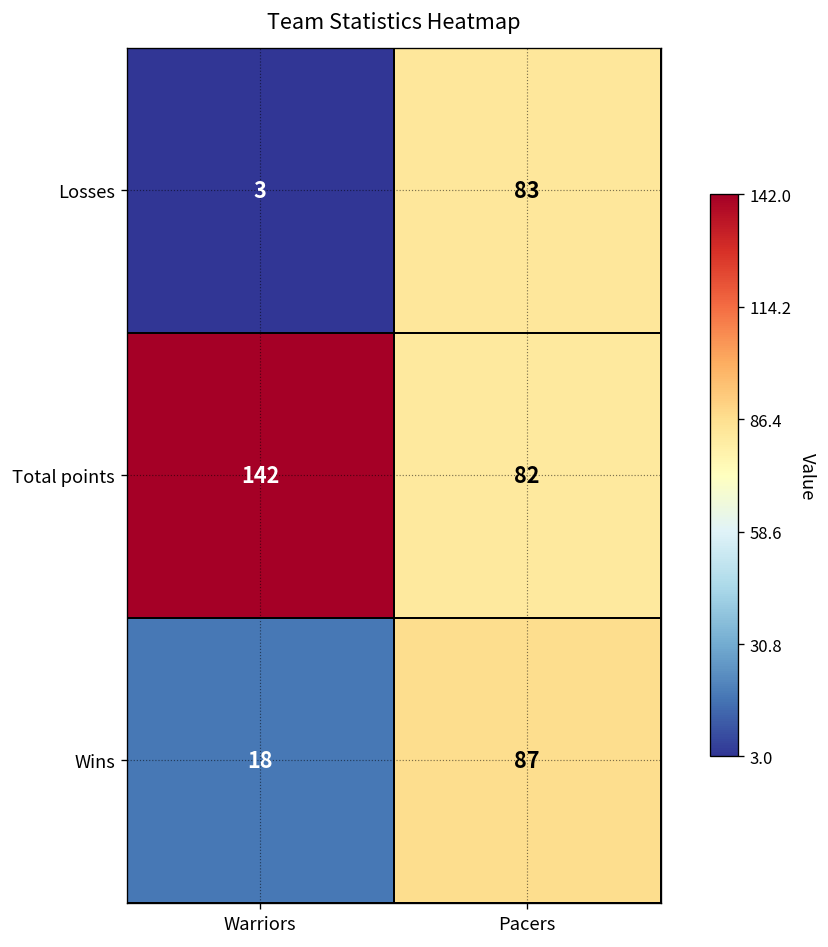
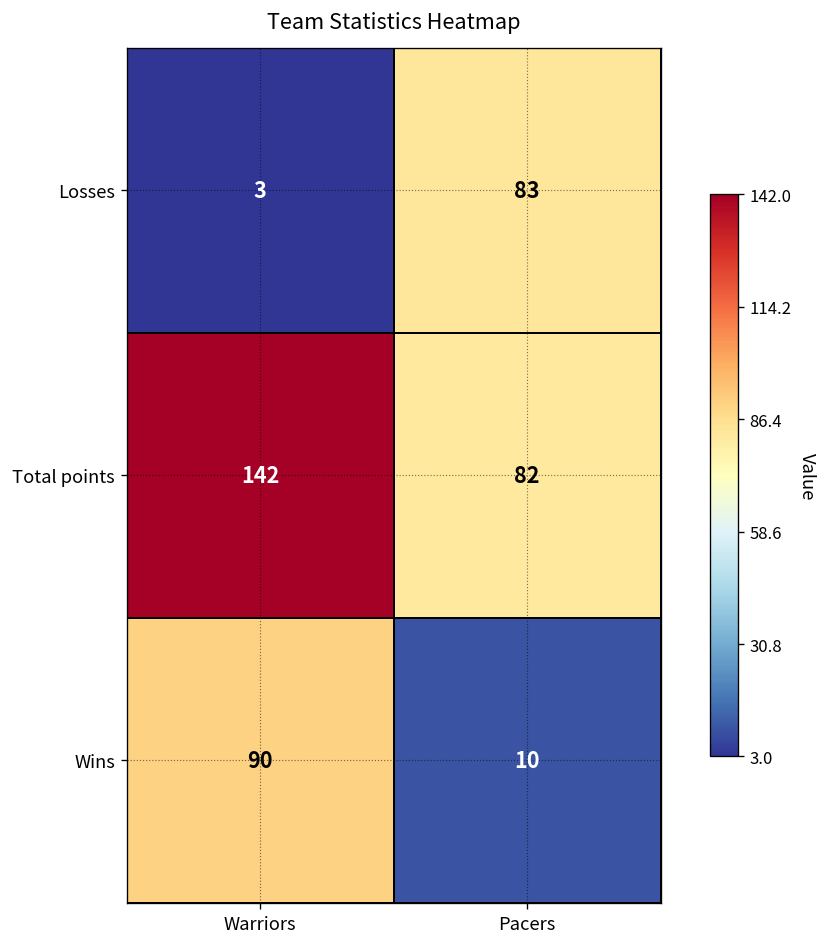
  {
    "Losses": {
      "Warriors": 3,
      "Pacers": 83
    },
    "Total points": {
      "Warriors": 142,
      "Pacers": 82
    },
    "Wins": {
-     "Warriors": 18,
-     "Pacers": 87
+     "Warriors": 90,
+     "Pacers": 10
    }
  }
